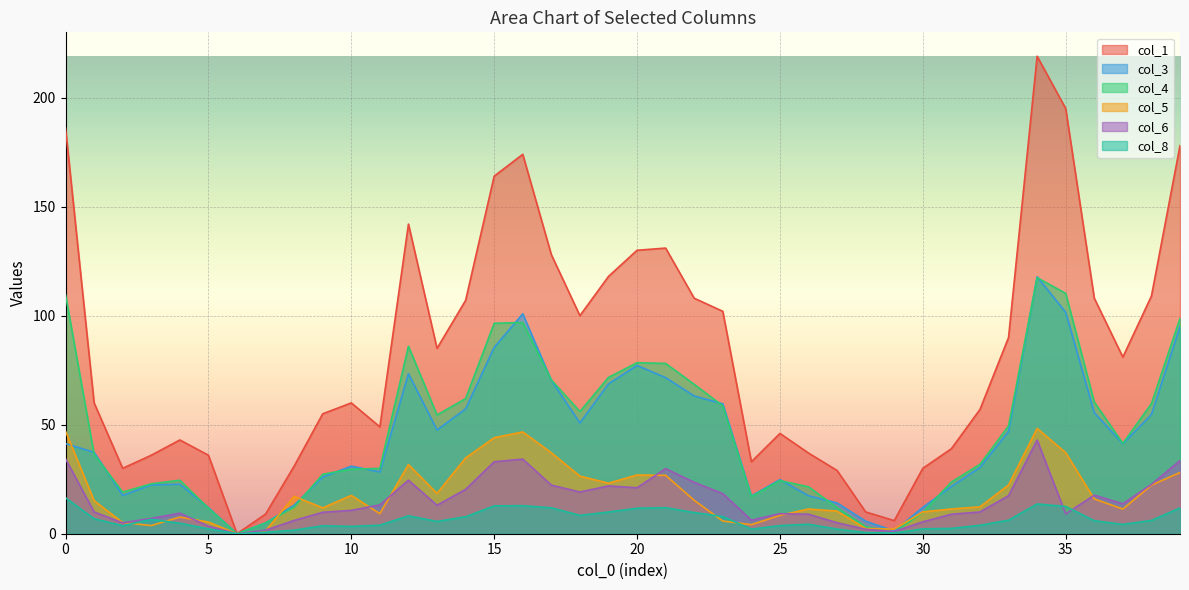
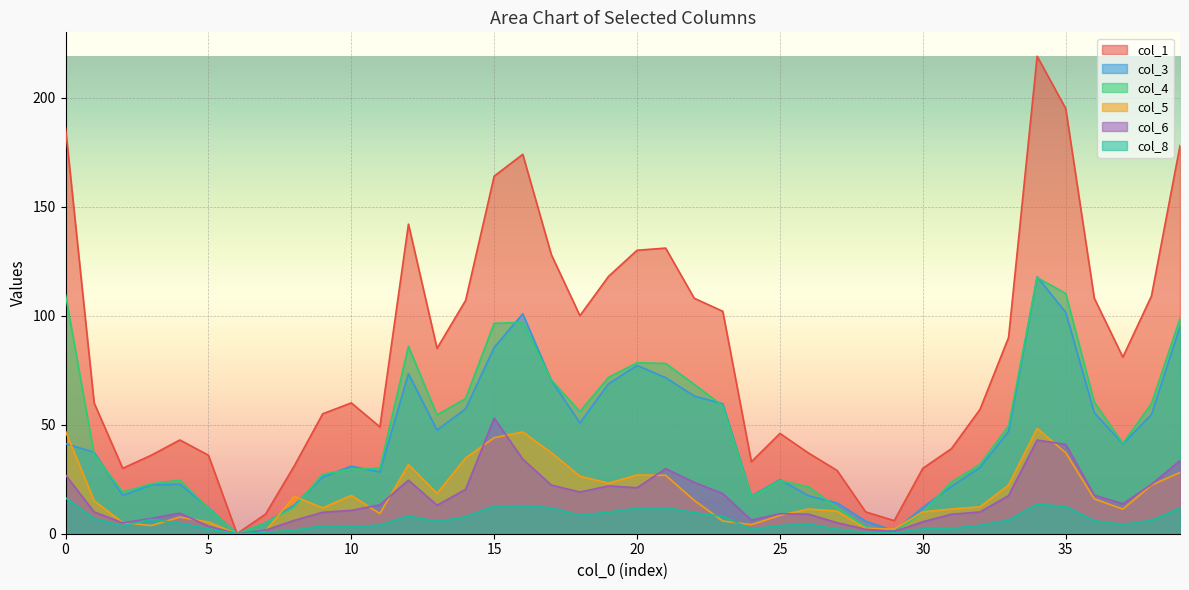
  {
    "col_1": {
      "0": 186,
      "5": 36,
      "10": 60,
      "15": 164,
      "20": 130,
      "25": 46,
      "30": 30,
      "35": 195
    },
    "col_3": {
      "0": 41,
      "10": 31,
      "15": 85,
      "20": 77,
      "30": 12,
      "35": 102
    },
    "col_5": {
      "0": 47,
      "5": 5,
      "10": 18,
      "15": 44,
      "20": 27,
      "35": 37
    },
    "col_6": {
-     "0": 34,
+     "0": 27,
      "5": 3,
      "10": 11,
-     "15": 33,
+     "15": 53,
      "20": 21,
      "30": 5,
-     "35": 9
+     "35": 41
    }
  }
